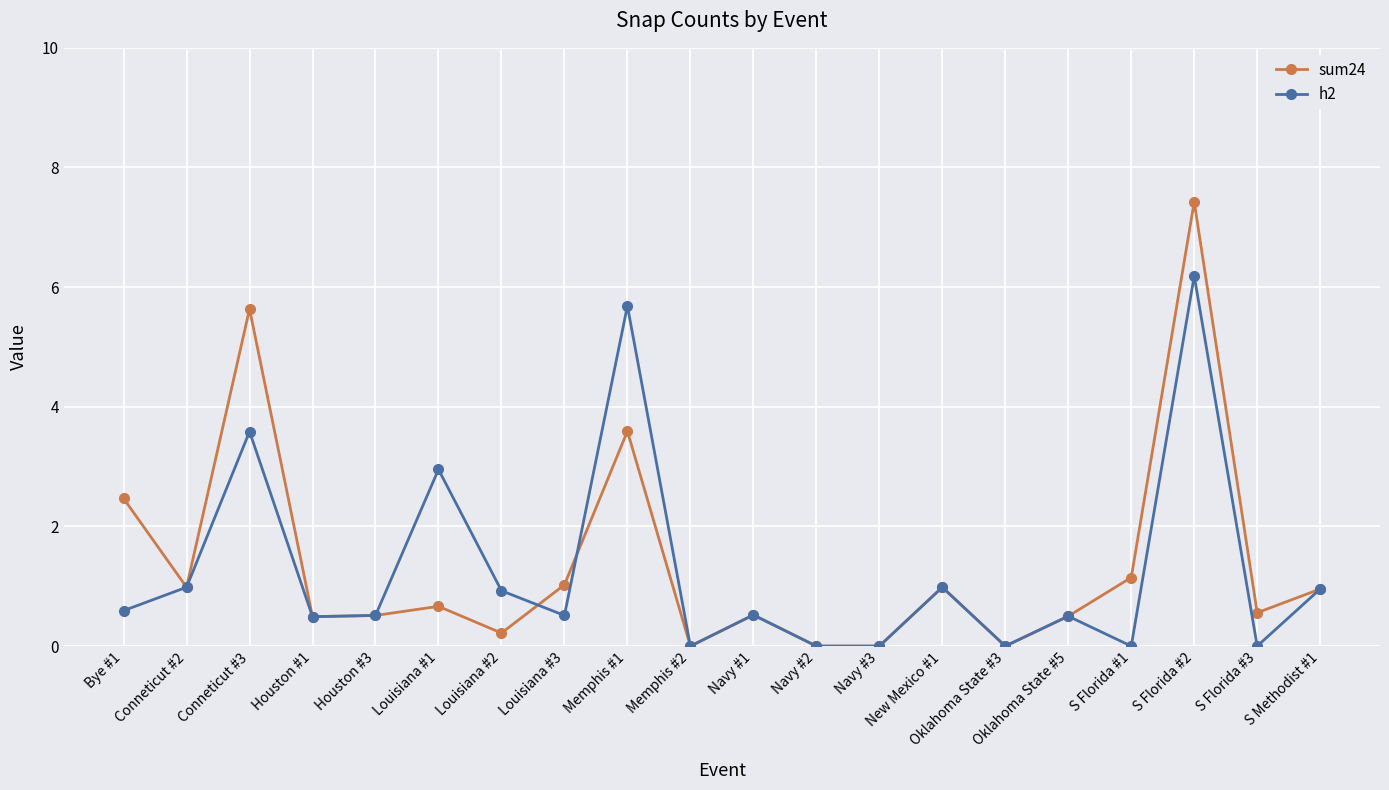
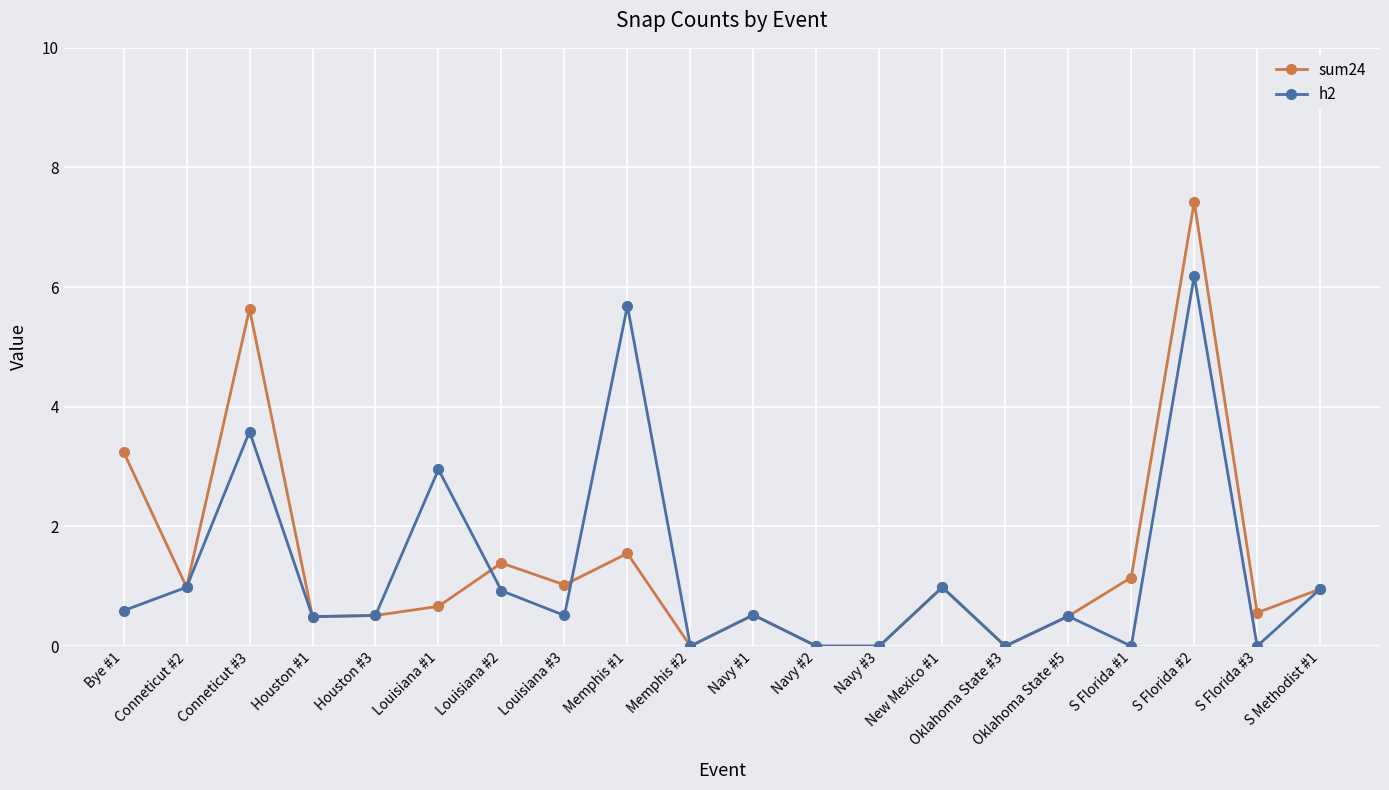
  {
    "sum24": {
-     "Bye #1": 2.5,
+     "Bye #1": 3.2,
      "Conneticut #3": 5.6,
      "Louisiana #1": 0.7,
-     "Louisiana #2": 0.2,
+     "Louisiana #2": 1.4,
      "Louisiana #3": 1.0,
-     "Memphis #1": 3.6,
+     "Memphis #1": 1.5,
      "S Florida #1": 1.1,
      "S Florida #2": 7.4,
      "S Florida #3": 0.6
    },
    "h2": {
      "Bye #1": 0.6,
      "Conneticut #3": 3.6,
      "Louisiana #1": 3.0,
      "Louisiana #2": 0.9,
      "Louisiana #3": 0.5,
      "Memphis #1": 5.7,
      "S Florida #1": 0.0,
      "S Florida #2": 6.2,
      "S Florida #3": 0.0
    }
  }
